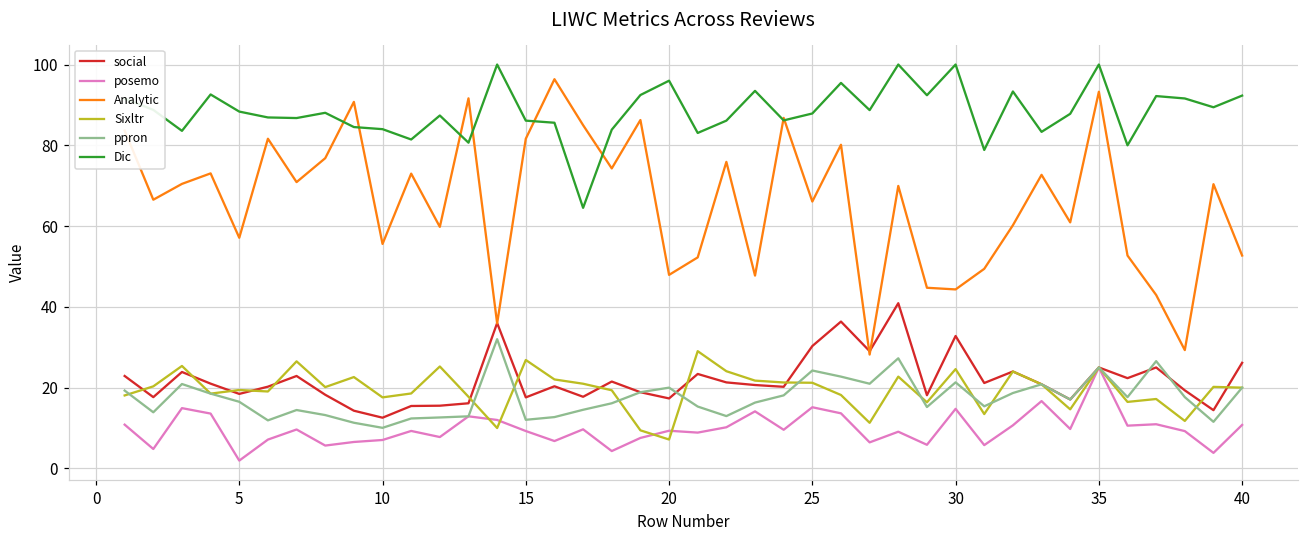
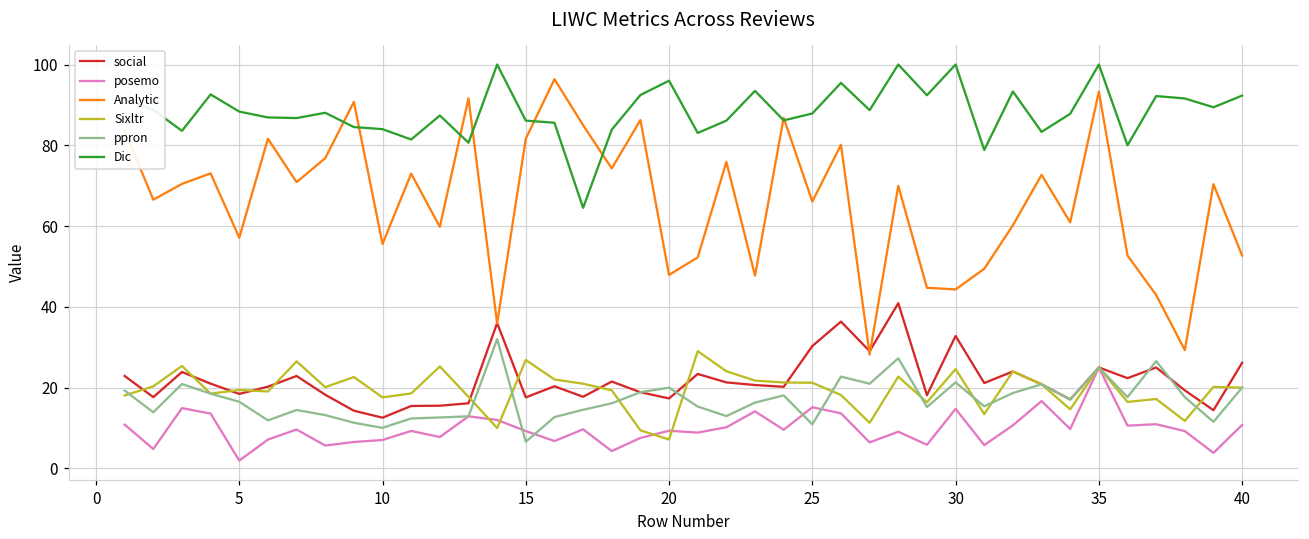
  {
    "social": {
      "5": 18,
      "10": 13,
      "15": 18,
      "20": 17,
      "25": 30,
      "30": 33,
      "40": 26
    },
    "posemo": {
      "5": 2,
      "10": 7,
      "15": 9,
      "20": 9,
      "25": 15,
      "30": 15,
      "40": 11
    },
    "Analytic": {
      "5": 57,
      "10": 56,
      "15": 82,
      "20": 48,
      "25": 66,
      "30": 44,
      "35": 93,
      "40": 53
    },
    "Sixltr": {
      "5": 19,
      "10": 18,
      "15": 27,
      "20": 7,
      "25": 21,
      "30": 25
    },
    "ppron": {
      "5": 17,
      "10": 10,
-     "15": 12,
+     "15": 7,
      "20": 20,
-     "25": 24,
+     "25": 11,
      "30": 21
    },
    "Dic": {
      "5": 88,
      "10": 84,
      "15": 86,
      "20": 96,
      "25": 88,
      "30": 100,
      "35": 100,
      "40": 92
    }
  }
